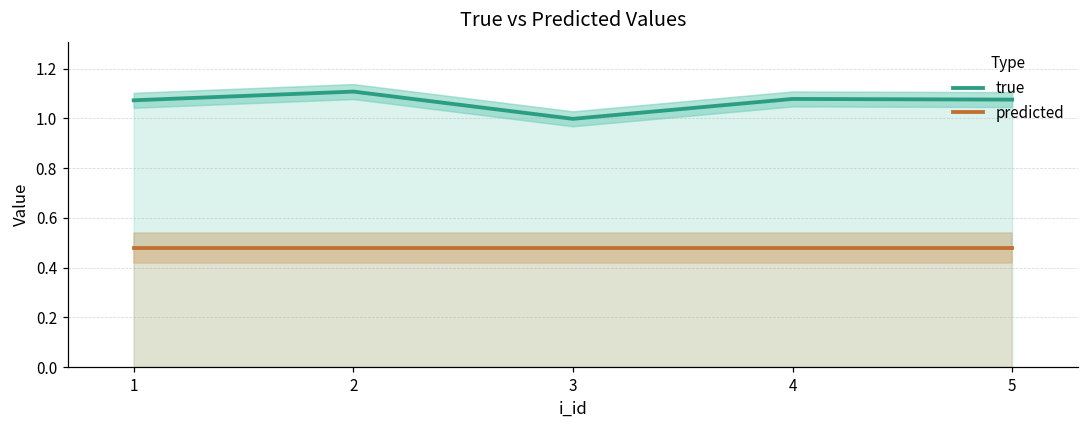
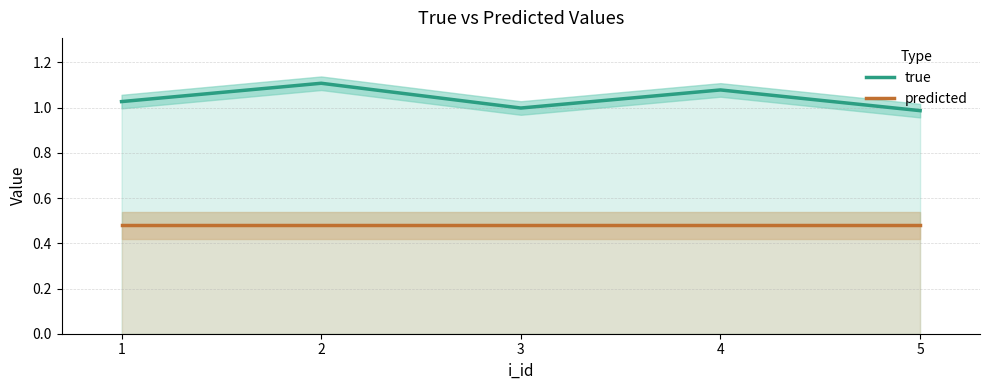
  {
    "true": {
-     "1": 1.07,
+     "1": 1.03,
      "2": 1.11,
      "3": 1.00,
      "4": 1.08,
-     "5": 1.08
+     "5": 0.99
    },
    "predicted": {
      "1": 0.48,
      "2": 0.48,
      "3": 0.48,
      "4": 0.48,
      "5": 0.48
    }
  }
